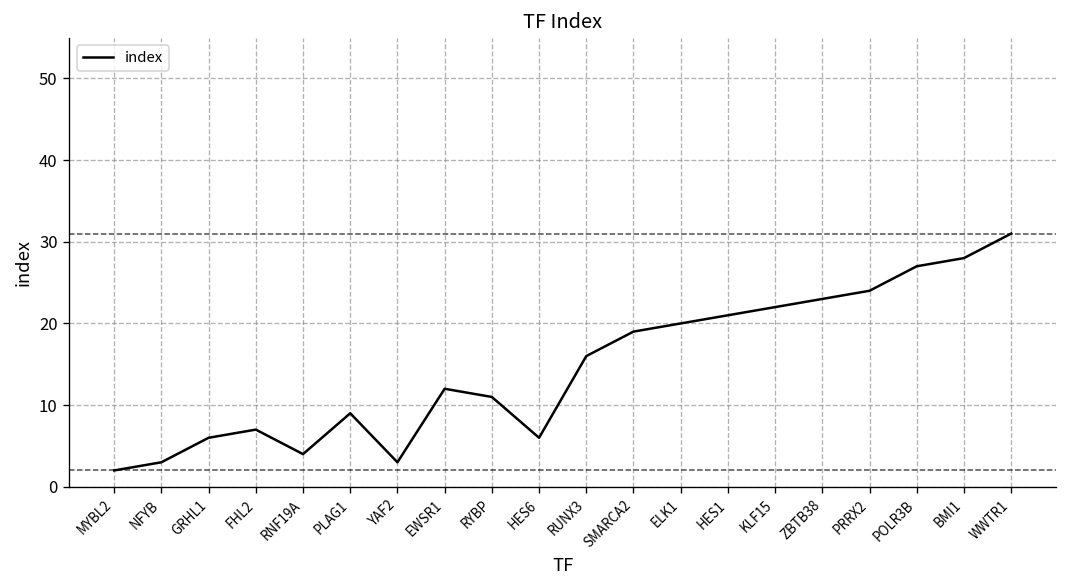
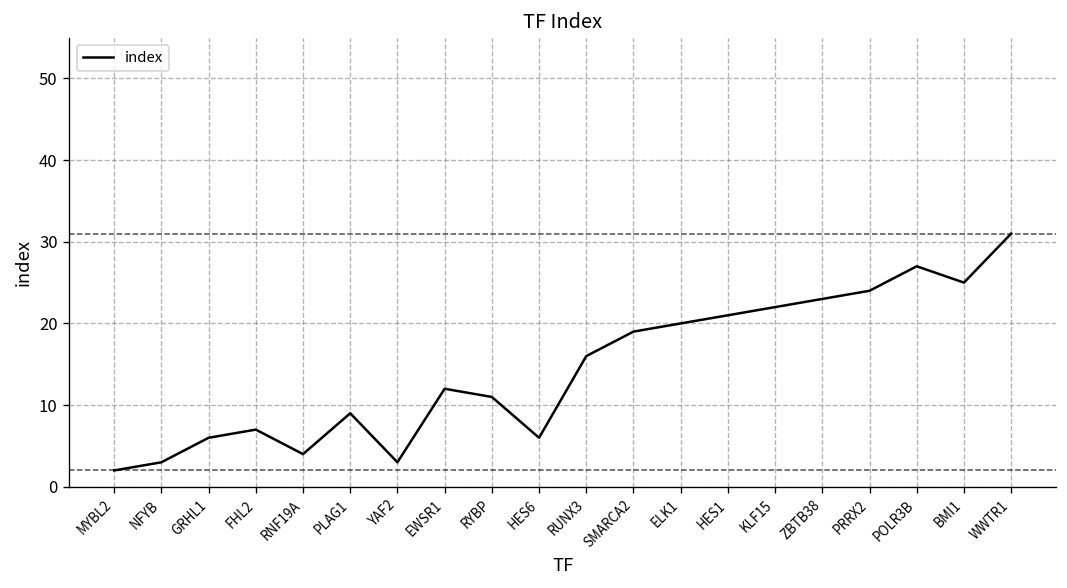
  {
    "MYBL2": 2,
    "NFYB": 3,
    "GRHL1": 6,
    "FHL2": 7,
    "RNF19A": 4,
    "PLAG1": 9,
    "YAF2": 3,
    "EWSR1": 12,
    "RYBP": 11,
    "HES6": 6,
    "RUNX3": 16,
    "SMARCA2": 19,
    "ELK1": 20,
    "HES1": 21,
    "KLF15": 22,
    "ZBTB38": 23,
    "PRRX2": 24,
    "POLR3B": 27,
-   "BMI1": 28,
+   "BMI1": 25,
    "WWTR1": 31
  }
